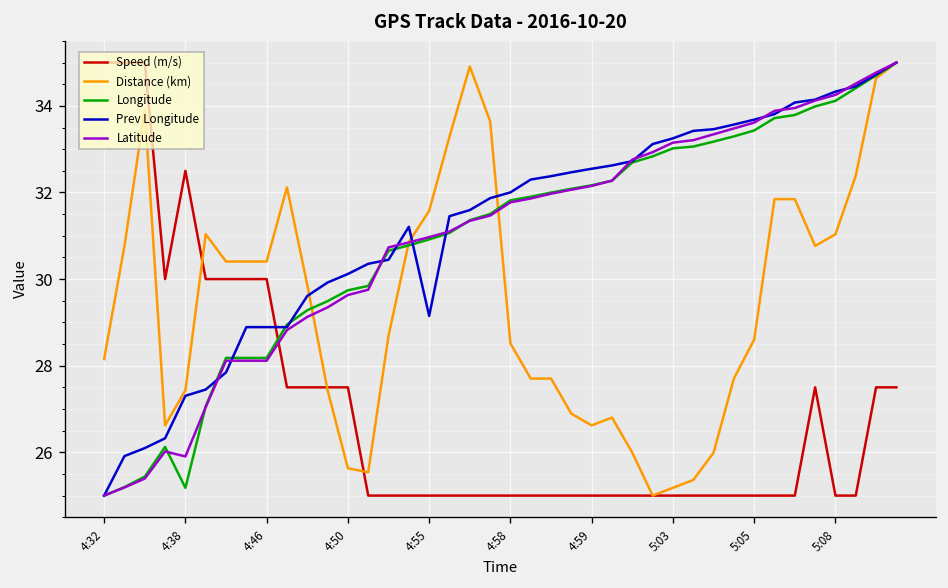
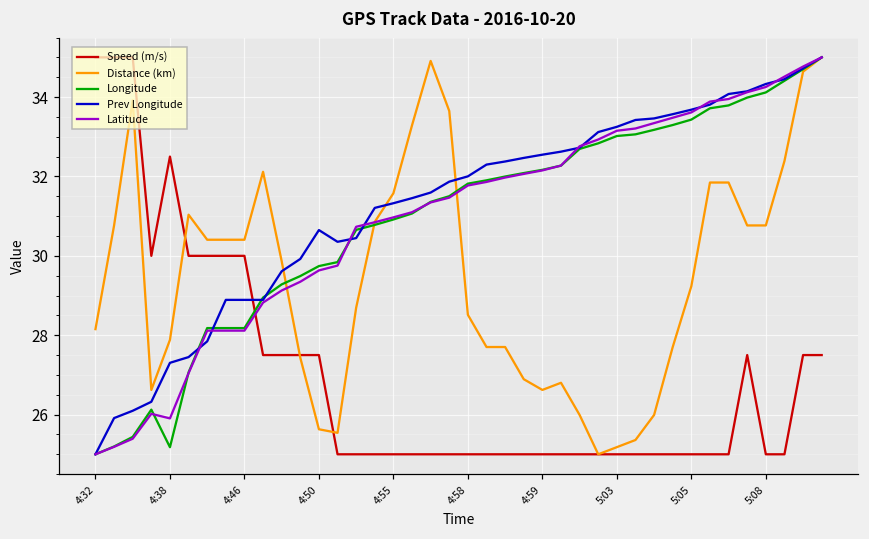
  {
    "Speed (m/s)": {
      "4:38": 32.5,
      "4:50": 27.5,
      "4:55": 25.0,
      "5:05": 25.0,
      "5:08": 25.0
    },
    "Distance (km)": {
      "4:32": 28.2,
-     "4:38": 27.4,
+     "4:38": 27.9,
      "4:50": 25.6,
      "4:55": 31.6,
-     "5:05": 28.6,
-     "5:08": 31.0
+     "5:05": 29.2,
+     "5:08": 30.8
    },
    "Longitude": {
      "4:38": 25.2,
      "4:50": 29.7,
      "5:05": 33.4,
      "5:08": 34.1
    },
    "Prev Longitude": {
      "4:38": 27.3,
-     "4:50": 30.1,
-     "4:55": 29.1,
+     "4:50": 30.6,
+     "4:55": 31.3,
      "5:08": 34.3
    },
    "Latitude": {
      "4:38": 25.9,
      "4:50": 29.6,
      "5:08": 34.3
    }
  }
